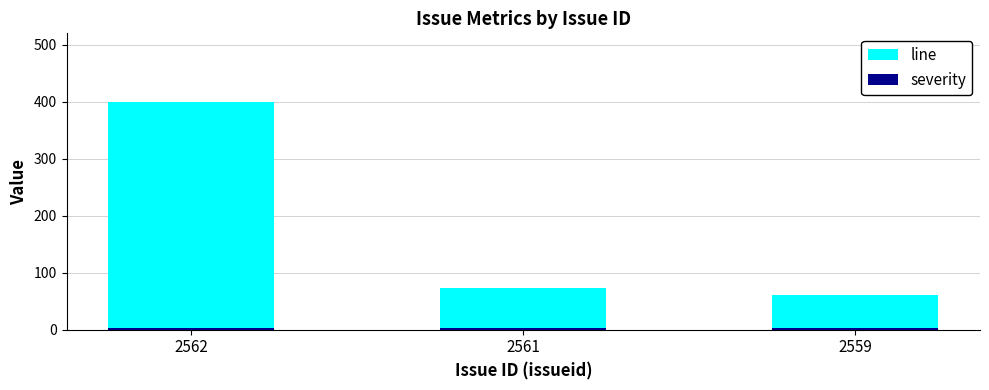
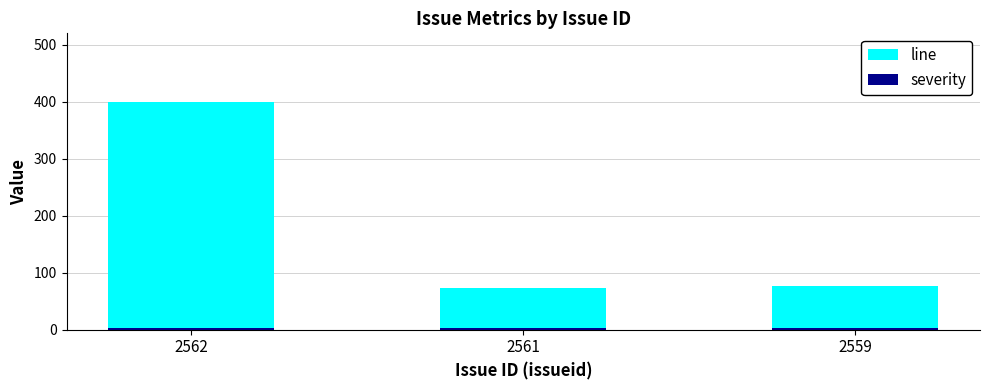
  {
    "line": {
      "2562": 400,
      "2561": 70,
-     "2559": 60
+     "2559": 80
    }
  }
